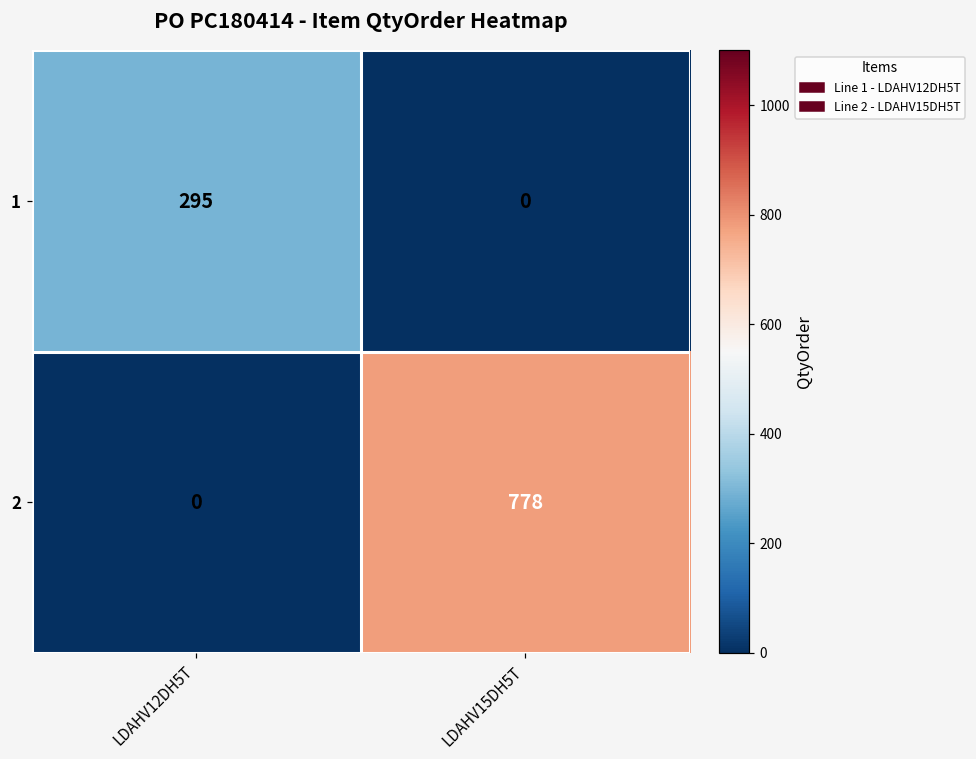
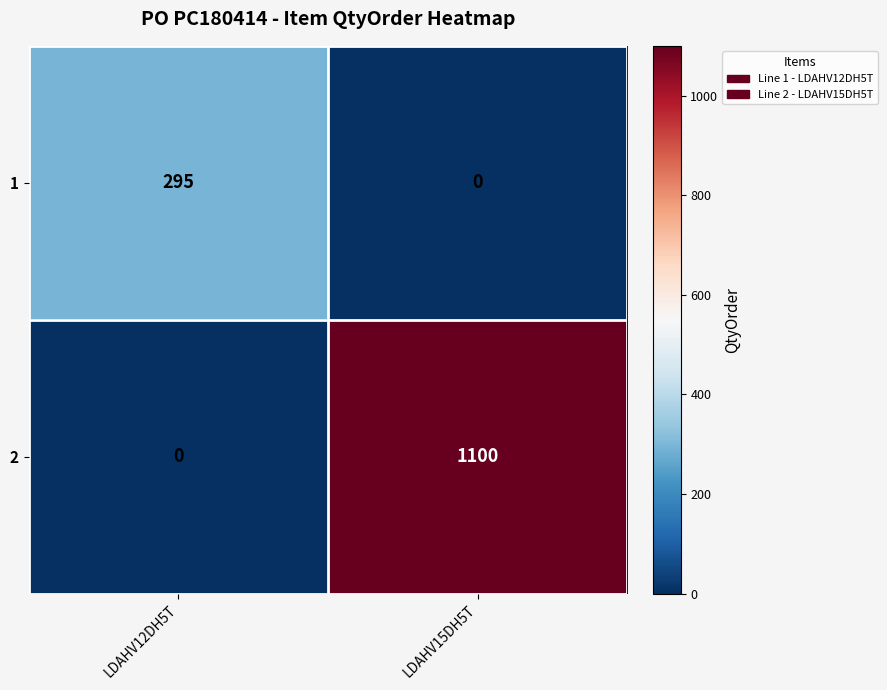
  {
    "1": {
      "LDAHV12DH5T": 295,
      "LDAHV15DH5T": 0
    },
    "2": {
      "LDAHV12DH5T": 0,
-     "LDAHV15DH5T": 778
+     "LDAHV15DH5T": 1100
    }
  }
